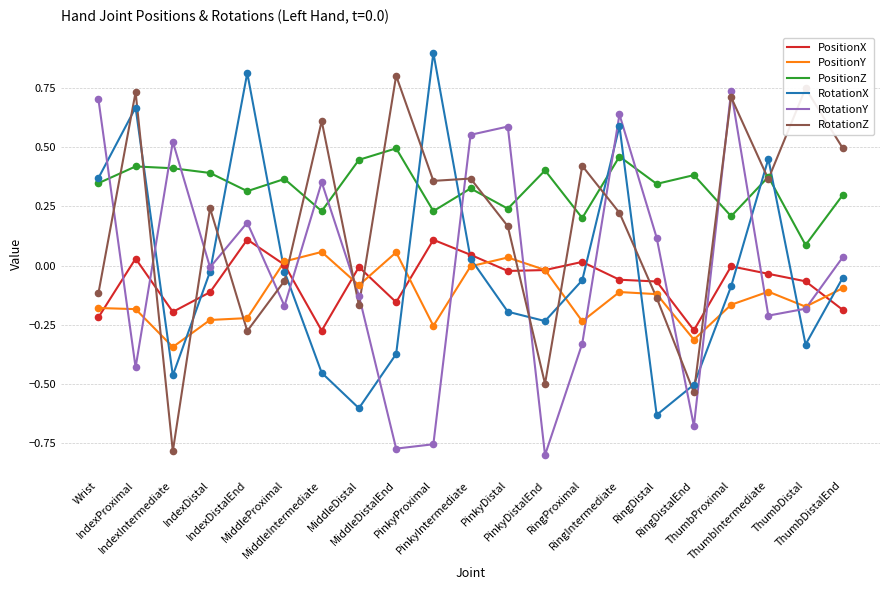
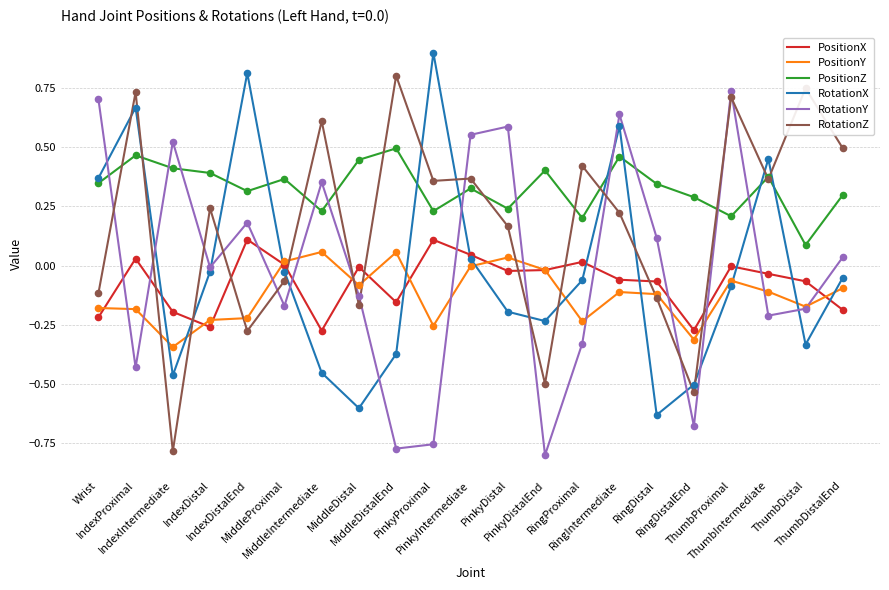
  {
    "PositionX": {
      "Wrist": -0.22,
      "IndexProximal": 0.03,
      "IndexIntermediate": -0.20,
-     "IndexDistal": -0.11,
+     "IndexDistal": -0.26,
      "IndexDistalEnd": 0.11,
      "MiddleProximal": 0.00,
      "MiddleIntermediate": -0.27,
      "MiddleDistal": -0.01,
      "MiddleDistalEnd": -0.15,
      "PinkyProximal": 0.11,
      "PinkyIntermediate": 0.05,
      "PinkyDistal": -0.02,
      "RingProximal": 0.02,
      "RingIntermediate": -0.06,
      "RingDistal": -0.07,
      "RingDistalEnd": -0.27,
      "ThumbProximal": 0.00,
      "ThumbIntermediate": -0.03,
      "ThumbDistal": -0.07,
      "ThumbDistalEnd": -0.19
    },
    "PositionY": {
      "Wrist": -0.18,
      "IndexProximal": -0.18,
      "IndexIntermediate": -0.34,
      "IndexDistal": -0.23,
      "IndexDistalEnd": -0.22,
      "MiddleProximal": 0.02,
      "MiddleIntermediate": 0.06,
      "MiddleDistal": -0.08,
      "MiddleDistalEnd": 0.06,
      "PinkyProximal": -0.25,
      "PinkyIntermediate": 0.00,
      "PinkyDistal": 0.03,
      "RingProximal": -0.23,
      "RingIntermediate": -0.11,
      "RingDistal": -0.12,
      "RingDistalEnd": -0.31,
-     "ThumbProximal": -0.17,
+     "ThumbProximal": -0.06,
      "ThumbIntermediate": -0.11,
      "ThumbDistalEnd": -0.10
    },
    "PositionZ": {
      "Wrist": 0.35,
-     "IndexProximal": 0.42,
+     "IndexProximal": 0.46,
      "IndexIntermediate": 0.41,
      "IndexDistal": 0.39,
      "IndexDistalEnd": 0.31,
      "MiddleProximal": 0.37,
      "MiddleIntermediate": 0.23,
      "MiddleDistal": 0.45,
      "MiddleDistalEnd": 0.49,
      "PinkyProximal": 0.23,
      "PinkyIntermediate": 0.33,
      "PinkyDistal": 0.24,
      "PinkyDistalEnd": 0.40,
      "RingProximal": 0.20,
      "RingIntermediate": 0.46,
      "RingDistal": 0.34,
-     "RingDistalEnd": 0.38,
+     "RingDistalEnd": 0.29,
      "ThumbProximal": 0.21,
      "ThumbDistal": 0.09,
      "ThumbDistalEnd": 0.30
    },
    "RotationX": {
      "Wrist": 0.37,
      "IndexProximal": 0.67,
      "IndexIntermediate": -0.46,
      "IndexDistal": -0.03,
      "IndexDistalEnd": 0.81,
      "MiddleProximal": -0.02,
      "MiddleIntermediate": -0.45,
      "MiddleDistal": -0.60,
      "MiddleDistalEnd": -0.37,
      "PinkyProximal": 0.90,
      "PinkyIntermediate": 0.03,
      "PinkyDistal": -0.19,
      "PinkyDistalEnd": -0.23,
      "RingProximal": -0.06,
      "RingIntermediate": 0.59,
      "RingDistal": -0.63,
      "RingDistalEnd": -0.50,
      "ThumbProximal": -0.09,
      "ThumbIntermediate": 0.45,
      "ThumbDistal": -0.33,
      "ThumbDistalEnd": -0.05
    },
    "RotationY": {
      "Wrist": 0.70,
      "IndexProximal": -0.43,
      "IndexIntermediate": 0.52,
      "IndexDistal": -0.01,
      "IndexDistalEnd": 0.18,
      "MiddleProximal": -0.17,
      "MiddleIntermediate": 0.35,
      "MiddleDistal": -0.13,
      "MiddleDistalEnd": -0.77,
      "PinkyProximal": -0.75,
      "PinkyIntermediate": 0.55,
      "PinkyDistal": 0.59,
      "PinkyDistalEnd": -0.80,
      "RingProximal": -0.33,
      "RingIntermediate": 0.64,
      "RingDistal": 0.12,
      "RingDistalEnd": -0.68,
      "ThumbProximal": 0.74,
      "ThumbIntermediate": -0.21,
      "ThumbDistalEnd": 0.04
    },
    "RotationZ": {
      "Wrist": -0.12,
      "IndexProximal": 0.73,
      "IndexIntermediate": -0.78,
      "IndexDistal": 0.24,
      "IndexDistalEnd": -0.28,
      "MiddleProximal": -0.06,
      "MiddleIntermediate": 0.61,
      "MiddleDistal": -0.17,
      "MiddleDistalEnd": 0.80,
      "PinkyProximal": 0.36,
      "PinkyIntermediate": 0.37,
      "PinkyDistal": 0.17,
      "PinkyDistalEnd": -0.50,
      "RingProximal": 0.42,
      "RingIntermediate": 0.22,
      "RingDistal": -0.14,
      "RingDistalEnd": -0.54,
      "ThumbProximal": 0.71,
      "ThumbDistalEnd": 0.50
    }
  }
